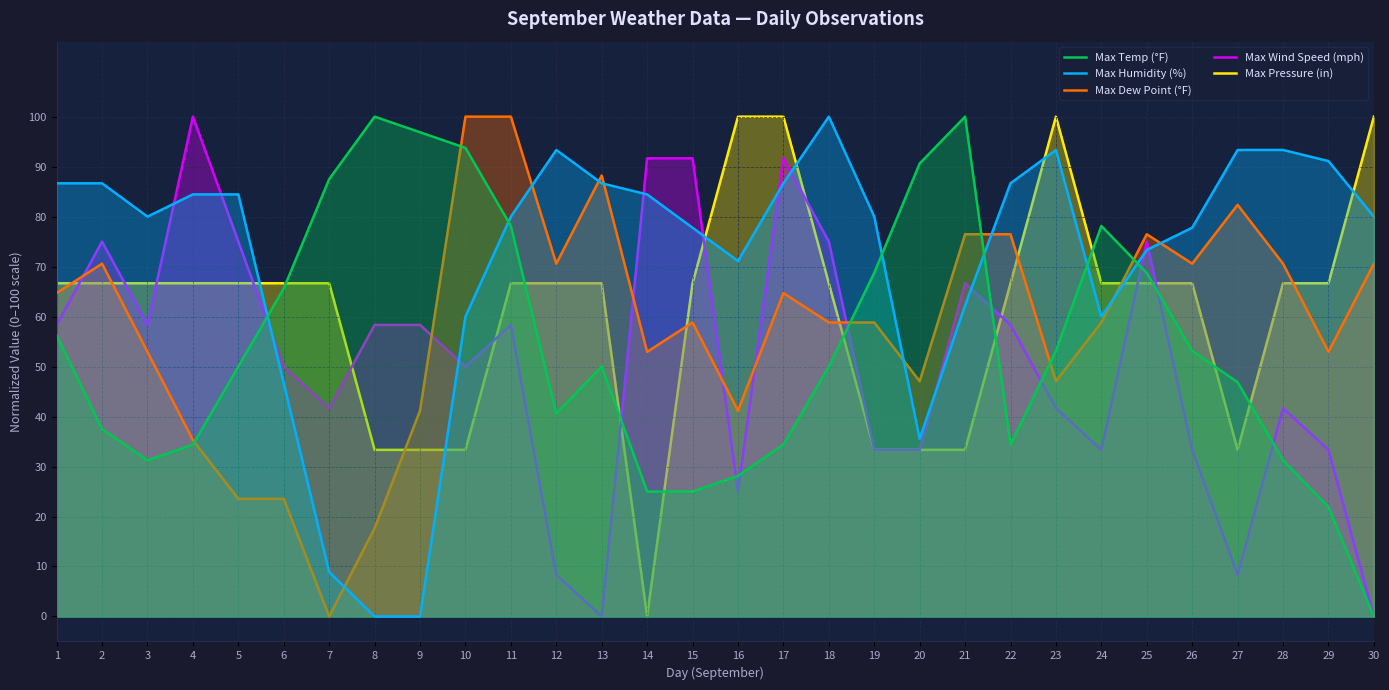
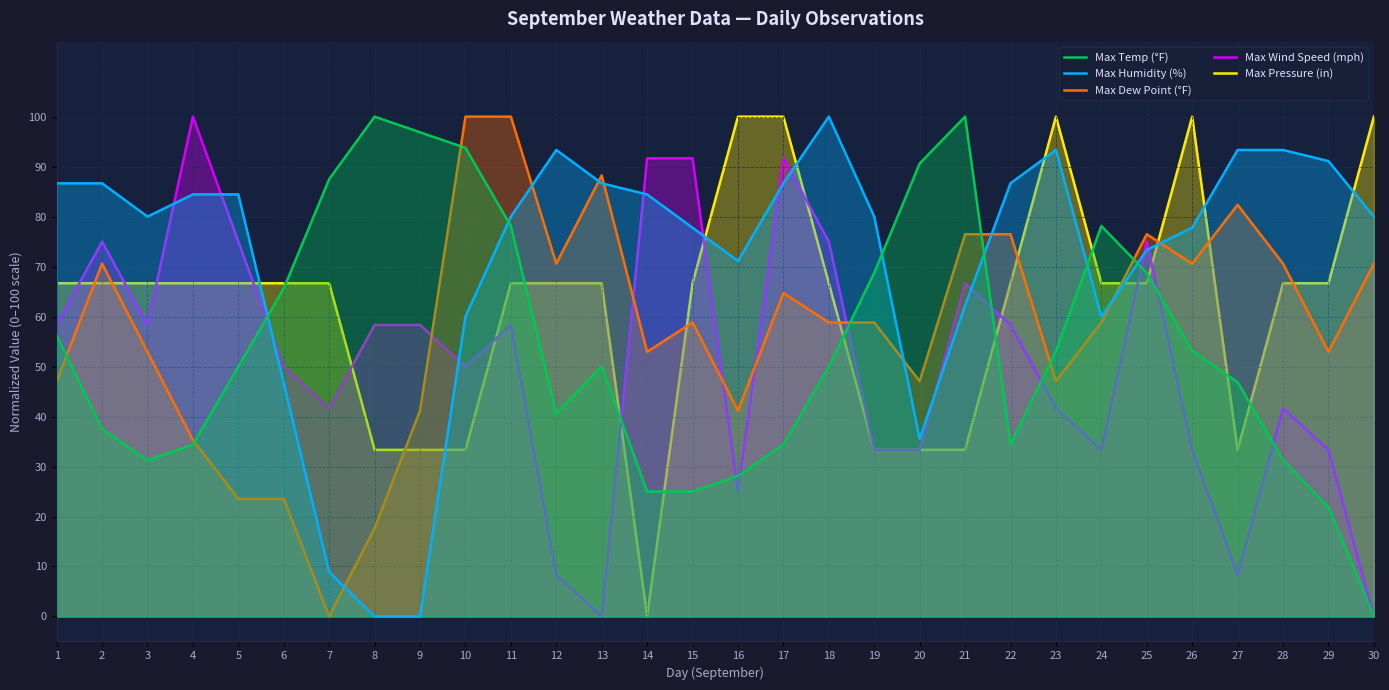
  {
    "Max Temp (°F)": {
      "1": 56,
      "2": 37,
      "3": 31,
      "4": 34,
      "5": 50,
      "6": 66,
      "7": 87,
      "8": 100,
      "9": 97,
      "10": 94,
      "11": 78,
      "12": 41,
      "13": 50,
      "14": 25,
      "15": 25,
      "16": 28,
      "17": 34,
      "18": 50,
      "19": 69,
      "20": 91,
      "21": 100,
      "22": 34,
      "23": 53,
      "24": 78,
      "25": 69,
      "26": 53,
      "27": 47,
      "28": 31,
      "29": 22
    },
    "Max Humidity (%)": {
      "1": 87,
      "2": 87,
      "3": 80,
      "4": 84,
      "5": 84,
      "6": 47,
      "7": 9,
      "8": 0,
      "9": 0,
      "10": 60,
      "11": 80,
      "12": 93,
      "13": 87,
      "14": 84,
      "15": 78,
      "16": 71,
      "17": 87,
      "18": 100,
      "19": 80,
      "20": 36,
      "21": 62,
      "22": 87,
      "23": 93,
      "24": 60,
      "25": 73,
      "26": 78,
      "27": 93,
      "28": 93,
      "29": 91,
      "30": 80
    },
    "Max Dew Point (°F)": {
-     "1": 65,
+     "1": 47,
      "2": 71,
      "3": 53,
      "4": 35,
      "5": 24,
      "6": 24,
      "7": 0,
      "8": 18,
      "9": 41,
      "10": 100,
      "11": 100,
      "12": 71,
      "13": 88,
      "14": 53,
      "15": 59,
      "16": 41,
      "17": 65,
      "18": 59,
      "19": 59,
      "20": 47,
      "21": 76,
      "22": 76,
      "23": 47,
      "24": 59,
      "25": 76,
      "26": 71,
      "27": 82,
      "28": 71,
      "29": 53,
      "30": 71
    },
    "Max Wind Speed (mph)": {
      "1": 58,
      "2": 75,
      "3": 58,
      "4": 100,
      "5": 75,
      "6": 50,
      "7": 42,
      "8": 58,
      "9": 58,
      "10": 50,
      "11": 58,
      "12": 8,
      "13": 0,
      "14": 92,
      "15": 92,
      "16": 25,
      "17": 92,
      "18": 75,
      "21": 67,
      "22": 58,
      "23": 42,
      "24": 33,
      "25": 75,
      "26": 33,
      "27": 8,
      "28": 42,
      "29": 33
    },
    "Max Pressure (in)": {
      "1": 67,
      "2": 67,
      "3": 67,
      "4": 67,
      "5": 67,
      "6": 67,
      "7": 67,
      "8": 33,
      "9": 33,
      "10": 33,
      "11": 67,
      "12": 67,
      "13": 67,
      "14": 0,
      "15": 67,
      "16": 100,
      "17": 100,
      "18": 67,
      "21": 33,
      "22": 67,
      "23": 100,
      "24": 67,
      "25": 67,
-     "26": 67,
+     "26": 100,
      "27": 33,
      "28": 67,
      "29": 67,
      "30": 100
    }
  }
